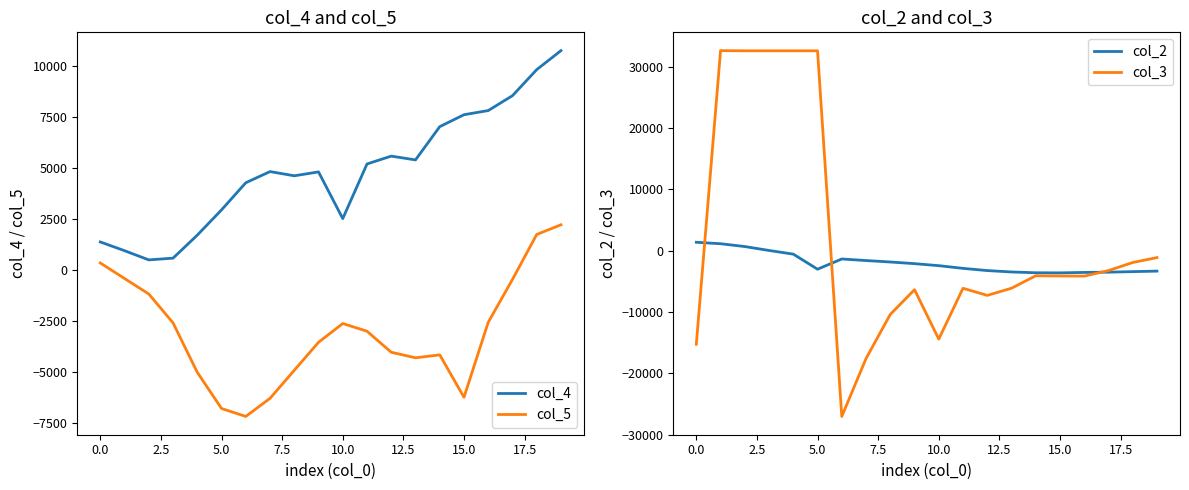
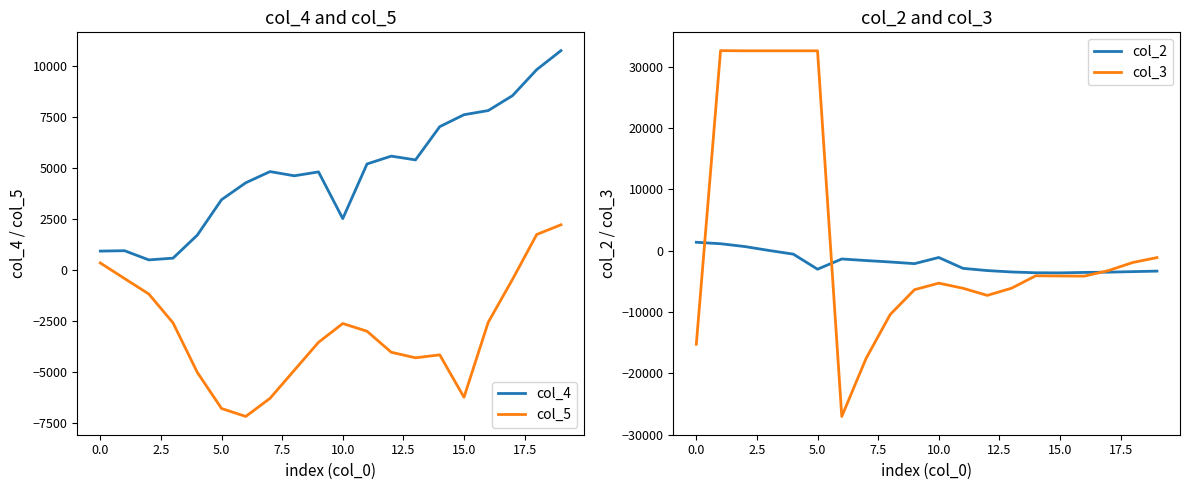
  {
    "col_4 and col_5": {
      "col_4": {
-       "0.0": 1400,
-       "5.0": 3000,
+       "0.0": 900,
+       "5.0": 3500,
        "10.0": 2500,
        "15.0": 7600
      },
      "col_5": {
        "0.0": 300,
        "5.0": -6800,
        "10.0": -2600,
        "15.0": -6300
      }
    },
    "col_2 and col_3": {
      "col_2": {
        "0.0": 1000,
        "5.0": -3000,
-       "10.0": -2000,
+       "10.0": -1000,
        "15.0": -4000
      },
      "col_3": {
        "0.0": -15000,
        "5.0": 33000,
-       "10.0": -14000,
+       "10.0": -5000,
        "15.0": -4000
      }
    }
  }
